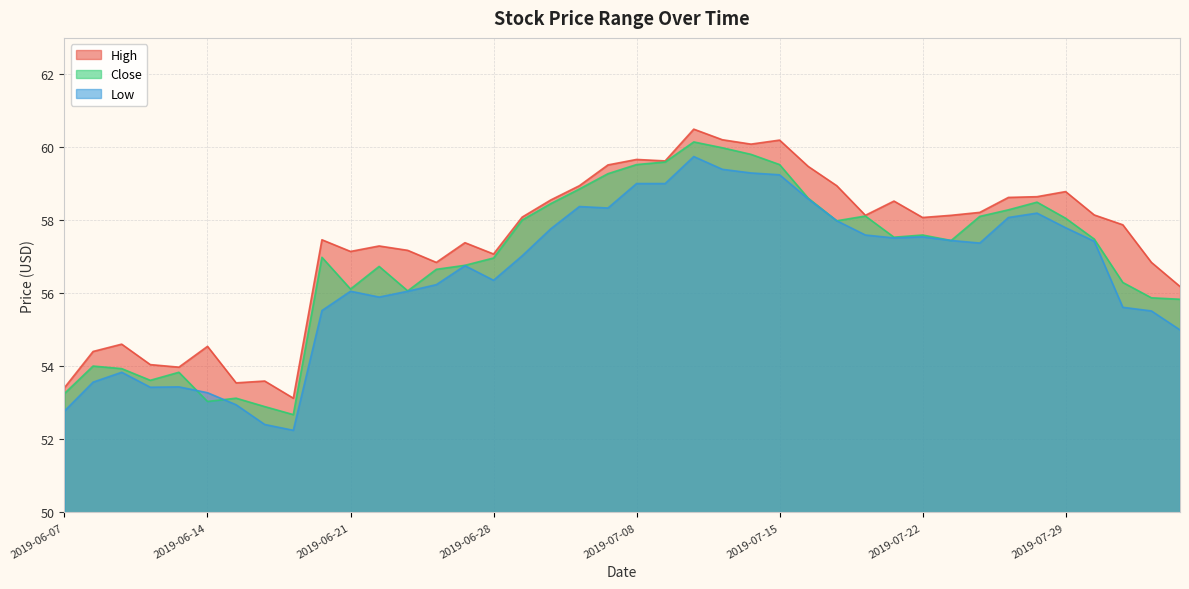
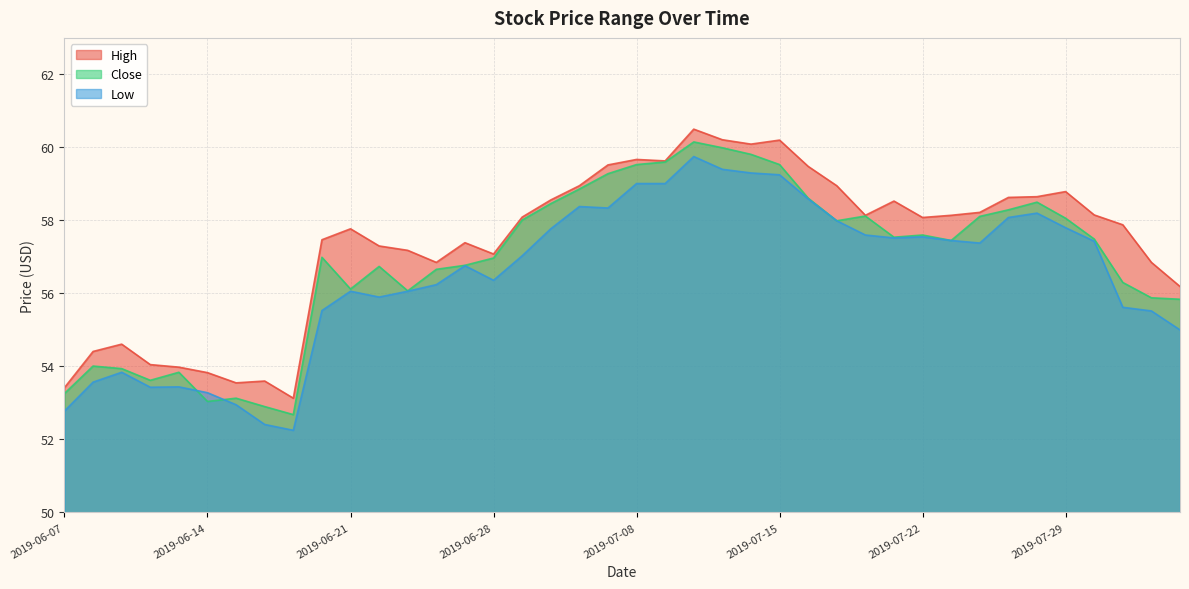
  {
    "High": {
      "2019-06-07": 53.4,
-     "2019-06-14": 54.6,
-     "2019-06-21": 57.2,
+     "2019-06-14": 53.8,
+     "2019-06-21": 57.8,
      "2019-06-28": 57.1,
      "2019-07-08": 59.7,
      "2019-07-15": 60.2,
      "2019-07-22": 58.1,
      "2019-07-29": 58.8
    },
    "Close": {
      "2019-06-07": 53.3,
      "2019-06-14": 53.0,
      "2019-06-28": 57.0,
      "2019-07-08": 59.5,
      "2019-07-15": 59.5,
      "2019-07-29": 58.1
    },
    "Low": {
      "2019-06-07": 52.8,
      "2019-06-14": 53.3,
      "2019-06-28": 56.4,
      "2019-07-08": 59.0,
      "2019-07-15": 59.3,
      "2019-07-29": 57.8
    }
  }
